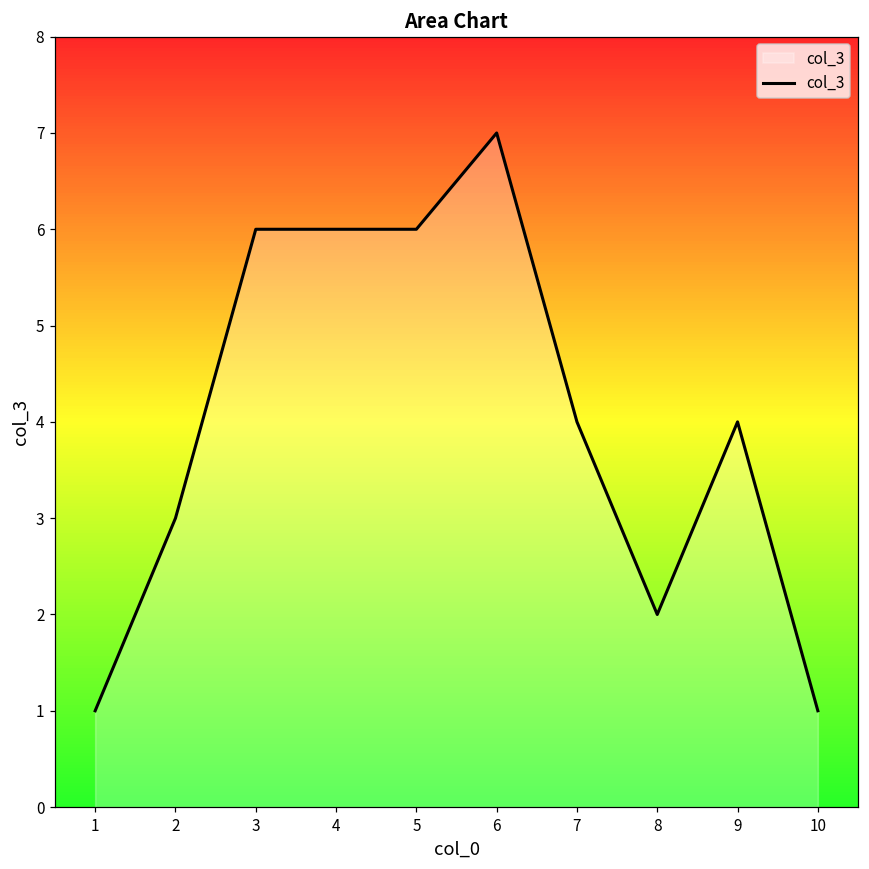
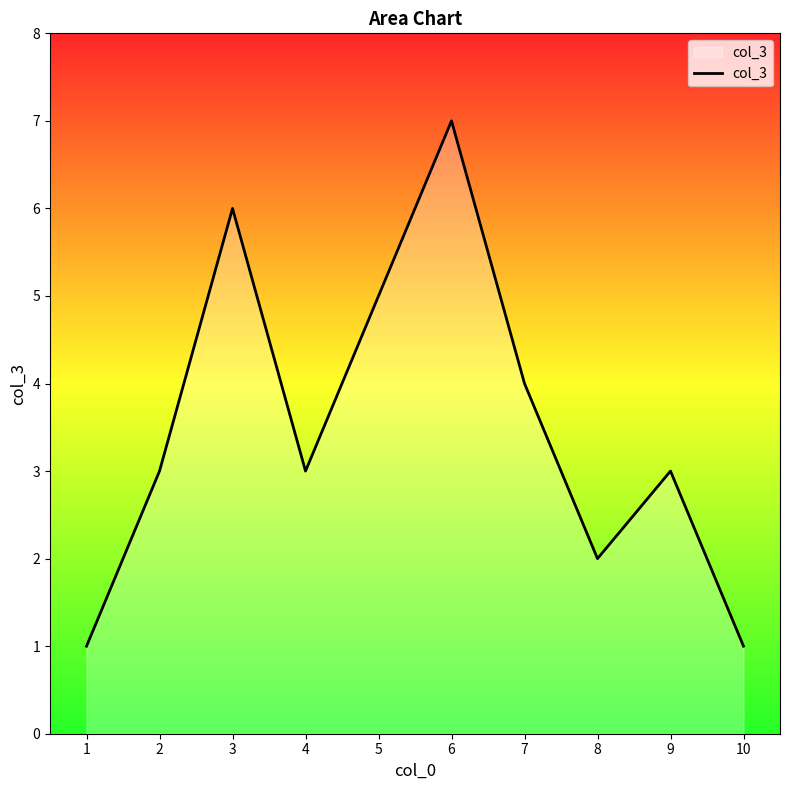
  {
    "1": 1,
    "2": 3,
    "3": 6,
-   "4": 6,
-   "5": 6,
+   "4": 3,
+   "5": 5,
    "6": 7,
    "7": 4,
    "8": 2,
-   "9": 4,
+   "9": 3,
    "10": 1
  }
